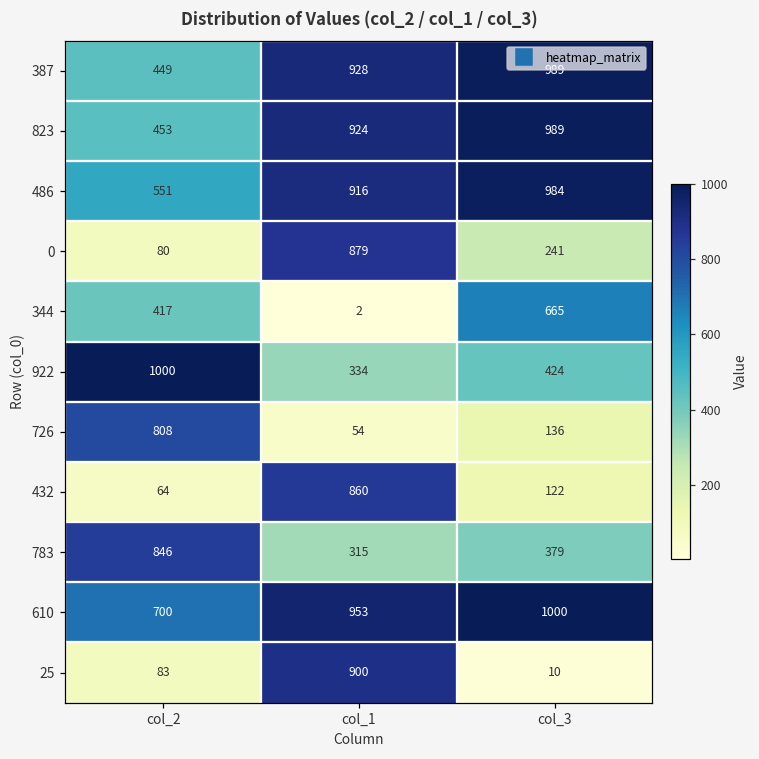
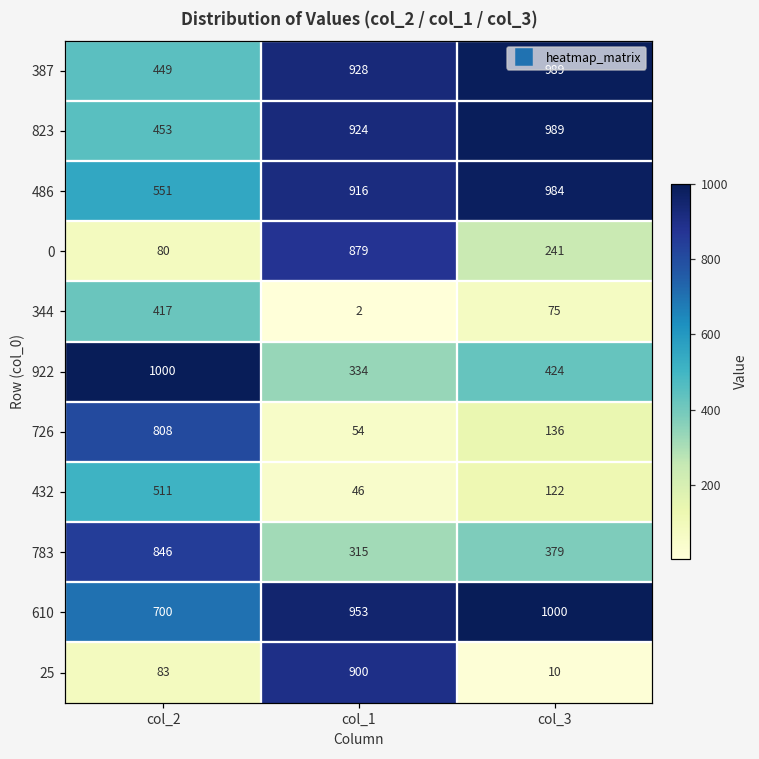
  {
    "387": {
      "col_2": 449,
      "col_1": 928
    },
    "823": {
      "col_2": 453,
      "col_1": 924,
      "col_3": 989
    },
    "486": {
      "col_2": 551,
      "col_1": 916,
      "col_3": 984
    },
    "0": {
      "col_2": 80,
      "col_1": 879,
      "col_3": 241
    },
    "344": {
      "col_2": 417,
      "col_1": 2,
-     "col_3": 665
+     "col_3": 75
    },
    "922": {
      "col_2": 1000,
      "col_1": 334,
      "col_3": 424
    },
    "726": {
      "col_2": 808,
      "col_1": 54,
      "col_3": 136
    },
    "432": {
-     "col_2": 64,
-     "col_1": 860,
+     "col_2": 511,
+     "col_1": 46,
      "col_3": 122
    },
    "783": {
      "col_2": 846,
      "col_1": 315,
      "col_3": 379
    },
    "610": {
      "col_2": 700,
      "col_1": 953,
      "col_3": 1000
    },
    "25": {
      "col_2": 83,
      "col_1": 900,
      "col_3": 10
    }
  }
